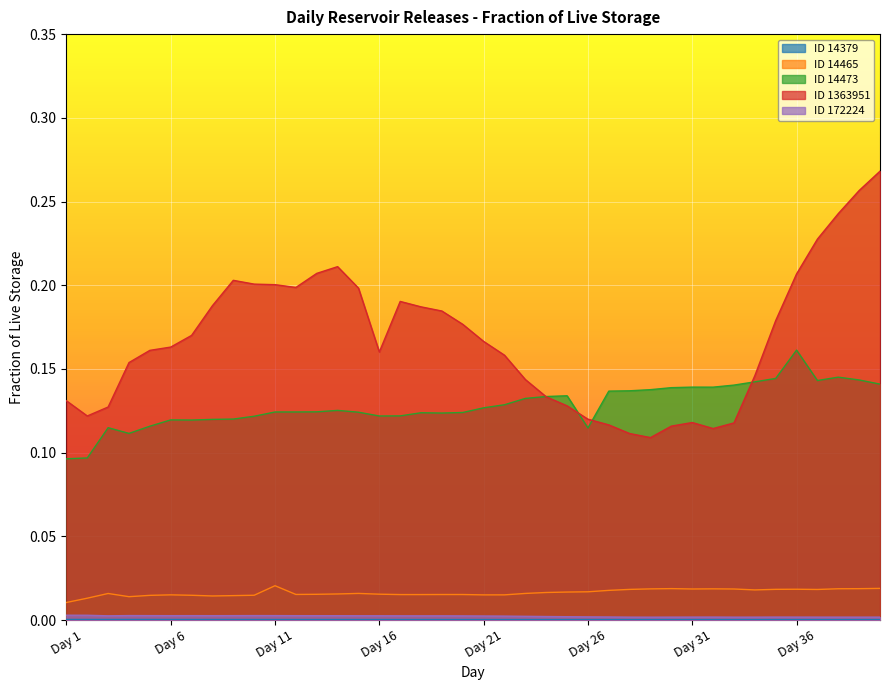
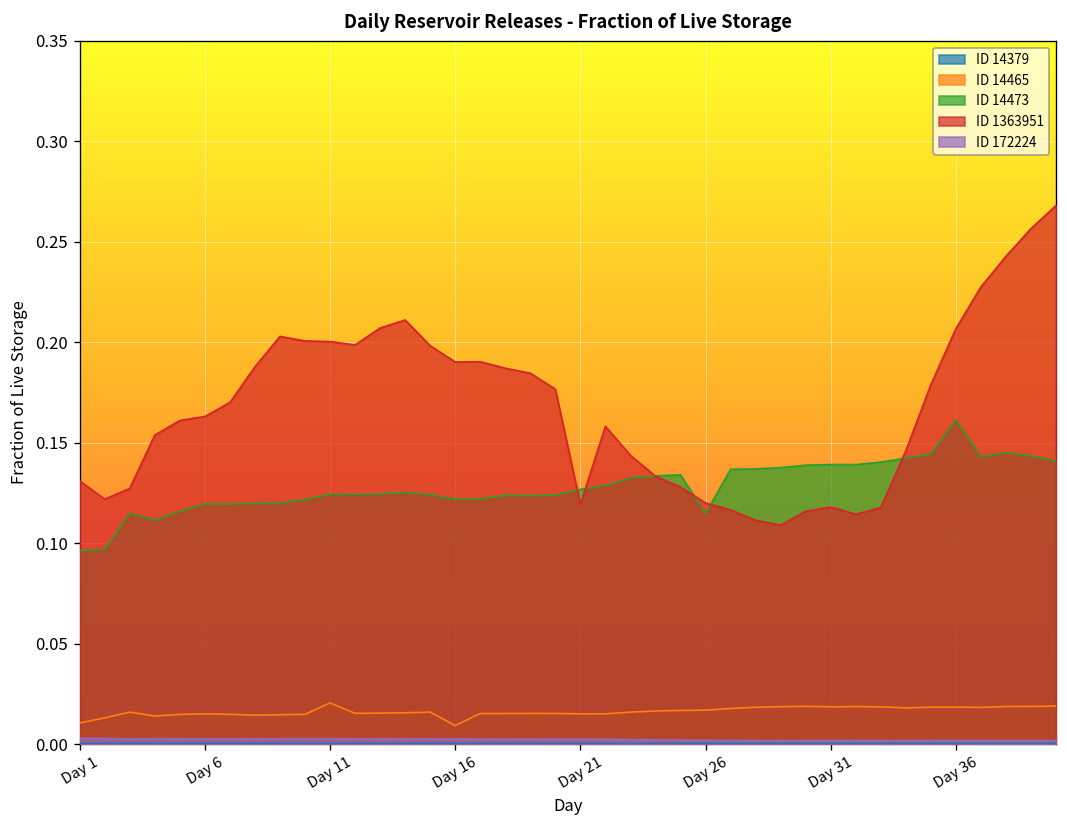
  {
    "ID 14379": {
      "Day 1": 0.000,
      "Day 6": 0.000,
      "Day 11": 0.000,
      "Day 16": 0.000,
      "Day 21": 0.000,
      "Day 26": 0.000
    },
    "ID 14465": {
      "Day 1": 0.010,
      "Day 6": 0.015,
      "Day 11": 0.020,
-     "Day 16": 0.015,
+     "Day 16": 0.009,
      "Day 21": 0.015,
      "Day 26": 0.017,
      "Day 31": 0.019,
      "Day 36": 0.018
    },
    "ID 14473": {
      "Day 1": 0.096,
      "Day 6": 0.120,
      "Day 11": 0.124,
      "Day 16": 0.122,
      "Day 21": 0.127,
      "Day 26": 0.115,
      "Day 31": 0.139,
      "Day 36": 0.161
    },
    "ID 1363951": {
      "Day 1": 0.131,
      "Day 6": 0.163,
      "Day 11": 0.200,
-     "Day 16": 0.160,
-     "Day 21": 0.166,
+     "Day 16": 0.190,
+     "Day 21": 0.119,
      "Day 26": 0.120,
      "Day 31": 0.118,
      "Day 36": 0.207
    },
    "ID 172224": {
      "Day 1": 0.003,
      "Day 6": 0.003,
      "Day 11": 0.003,
      "Day 16": 0.003,
      "Day 21": 0.002,
      "Day 26": 0.002
    }
  }
